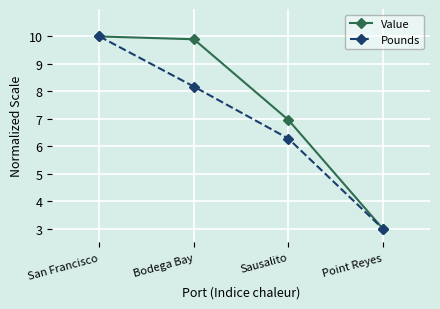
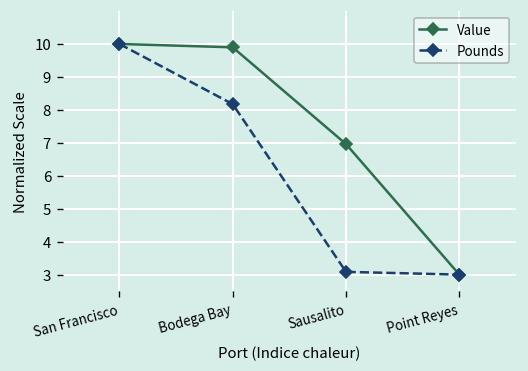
  {
    "Value": {
      "Bodega Bay": 9.9,
      "Sausalito": 7.0
    },
    "Pounds": {
      "Bodega Bay": 8.2,
-     "Sausalito": 6.3
+     "Sausalito": 3.1
    }
  }
